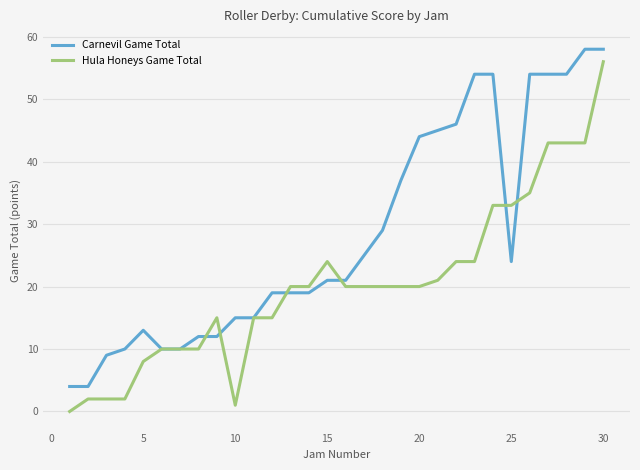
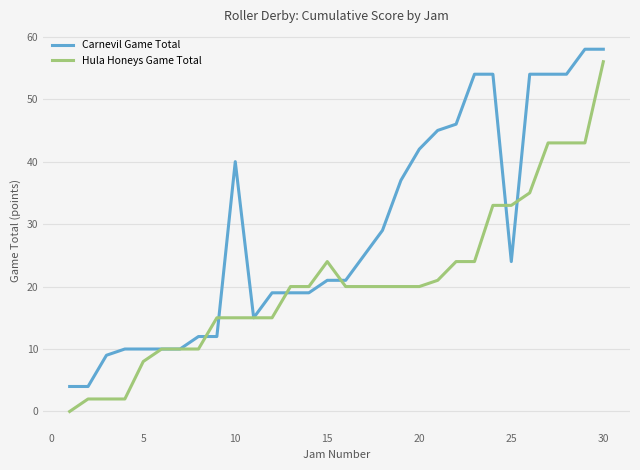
  {
    "Carnevil Game Total": {
-     "5": 13,
-     "10": 15,
+     "5": 10,
+     "10": 40,
      "15": 21,
-     "20": 44,
+     "20": 42,
      "25": 24,
      "30": 58
    },
    "Hula Honeys Game Total": {
      "5": 8,
-     "10": 1,
+     "10": 15,
      "15": 24,
      "20": 20,
      "25": 33,
      "30": 56
    }
  }
